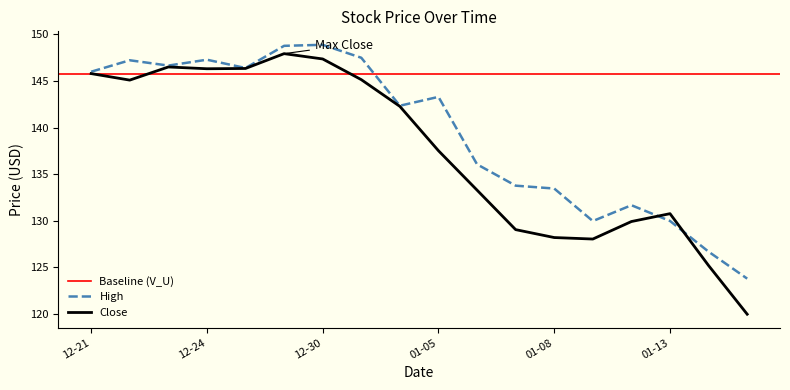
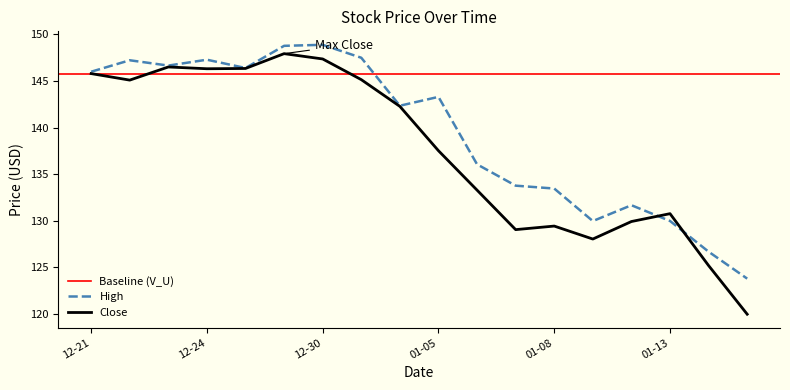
  {
    "High": {
      "12-24": 147,
      "12-30": 149,
      "01-05": 143,
      "01-08": 133,
      "01-13": 130
    },
    "Close": {
      "12-24": 146,
      "12-30": 147,
      "01-05": 138,
-     "01-08": 128,
+     "01-08": 129,
      "01-13": 131
    }
  }
